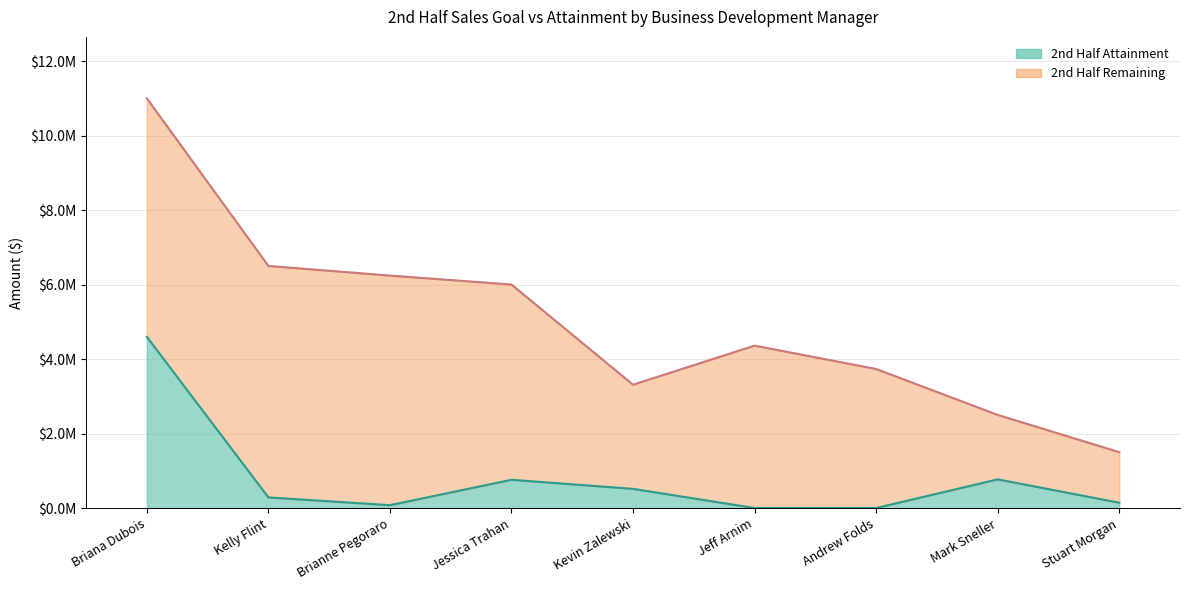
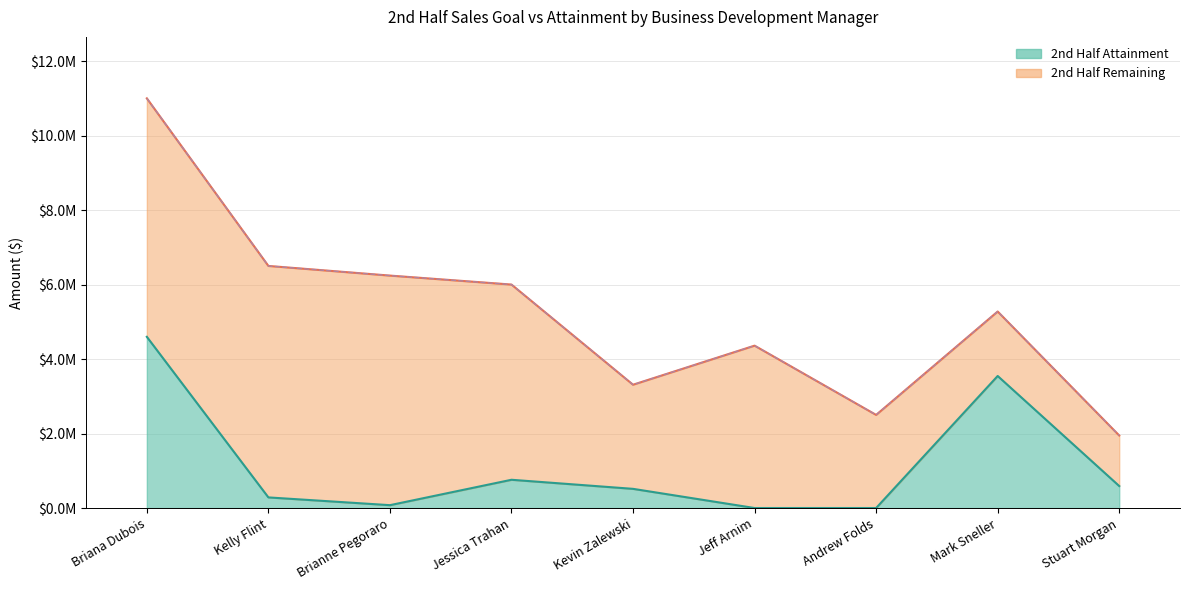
  {
    "2nd Half Attainment": {
      "Briana Dubois": "$4600000",
      "Kelly Flint": "$300000",
      "Brianne Pegoraro": "$100000",
      "Jessica Trahan": "$800000",
      "Kevin Zalewski": "$500000",
      "Jeff Arnim": "$0",
      "Andrew Folds": "$0",
-     "Mark Sneller": "$800000",
-     "Stuart Morgan": "$100000"
+     "Mark Sneller": "$3500000",
+     "Stuart Morgan": "$600000"
    },
    "2nd Half Remaining": {
      "Briana Dubois": "$6400000",
      "Kelly Flint": "$6200000",
      "Brianne Pegoraro": "$6200000",
      "Jessica Trahan": "$5200000",
      "Kevin Zalewski": "$2800000",
      "Jeff Arnim": "$4400000",
-     "Andrew Folds": "$3700000",
+     "Andrew Folds": "$2500000",
      "Mark Sneller": "$1700000",
      "Stuart Morgan": "$1400000"
    }
  }
